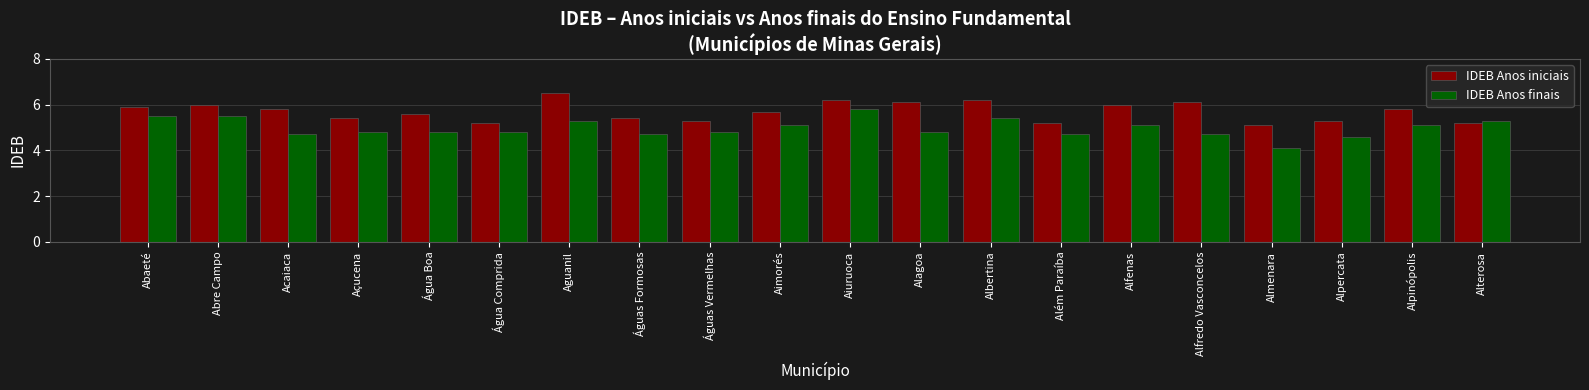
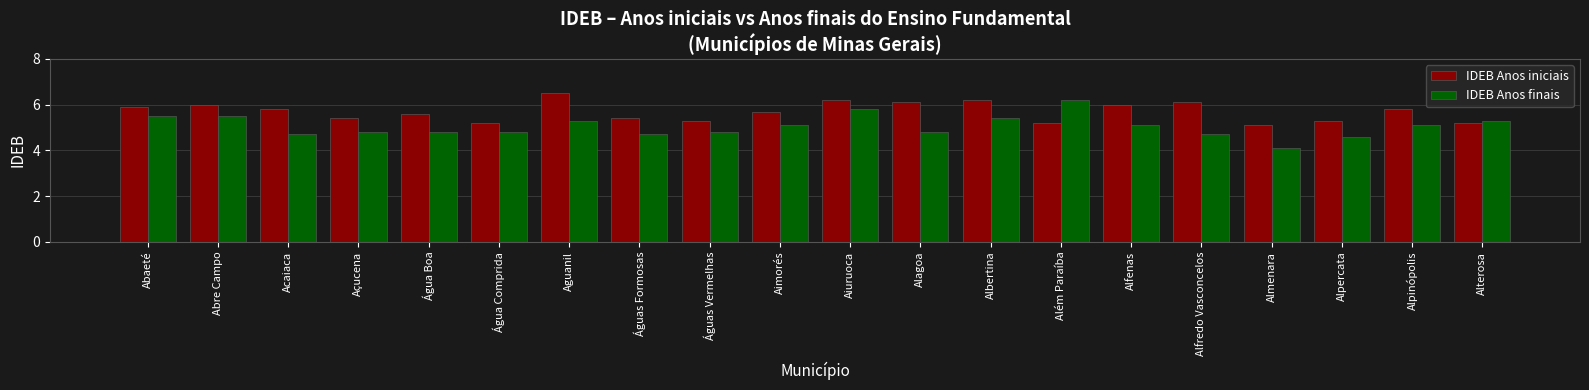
  {
    "IDEB Anos iniciais": {
      "Abaeté": 5.9,
      "Abre Campo": 6.0,
      "Acaiaca": 5.8,
      "Açucena": 5.4,
      "Água Boa": 5.6,
      "Água Comprida": 5.2,
      "Aguanil": 6.5,
      "Águas Formosas": 5.4,
      "Águas Vermelhas": 5.3,
      "Aimorés": 5.7,
      "Aiuruoca": 6.2,
      "Alagoa": 6.1,
      "Albertina": 6.2,
      "Além Paraíba": 5.2,
      "Alfenas": 6.0,
      "Alfredo Vasconcelos": 6.1,
      "Almenara": 5.1,
      "Alpercata": 5.3,
      "Alpinópolis": 5.8,
      "Alterosa": 5.2
    },
    "IDEB Anos finais": {
      "Abaeté": 5.5,
      "Abre Campo": 5.5,
      "Acaiaca": 4.7,
      "Açucena": 4.8,
      "Água Boa": 4.8,
      "Água Comprida": 4.8,
      "Aguanil": 5.3,
      "Águas Formosas": 4.7,
      "Águas Vermelhas": 4.8,
      "Aimorés": 5.1,
      "Aiuruoca": 5.8,
      "Alagoa": 4.8,
      "Albertina": 5.4,
-     "Além Paraíba": 4.7,
+     "Além Paraíba": 6.2,
      "Alfenas": 5.1,
      "Alfredo Vasconcelos": 4.7,
      "Almenara": 4.1,
      "Alpercata": 4.6,
      "Alpinópolis": 5.1,
      "Alterosa": 5.3
    }
  }
